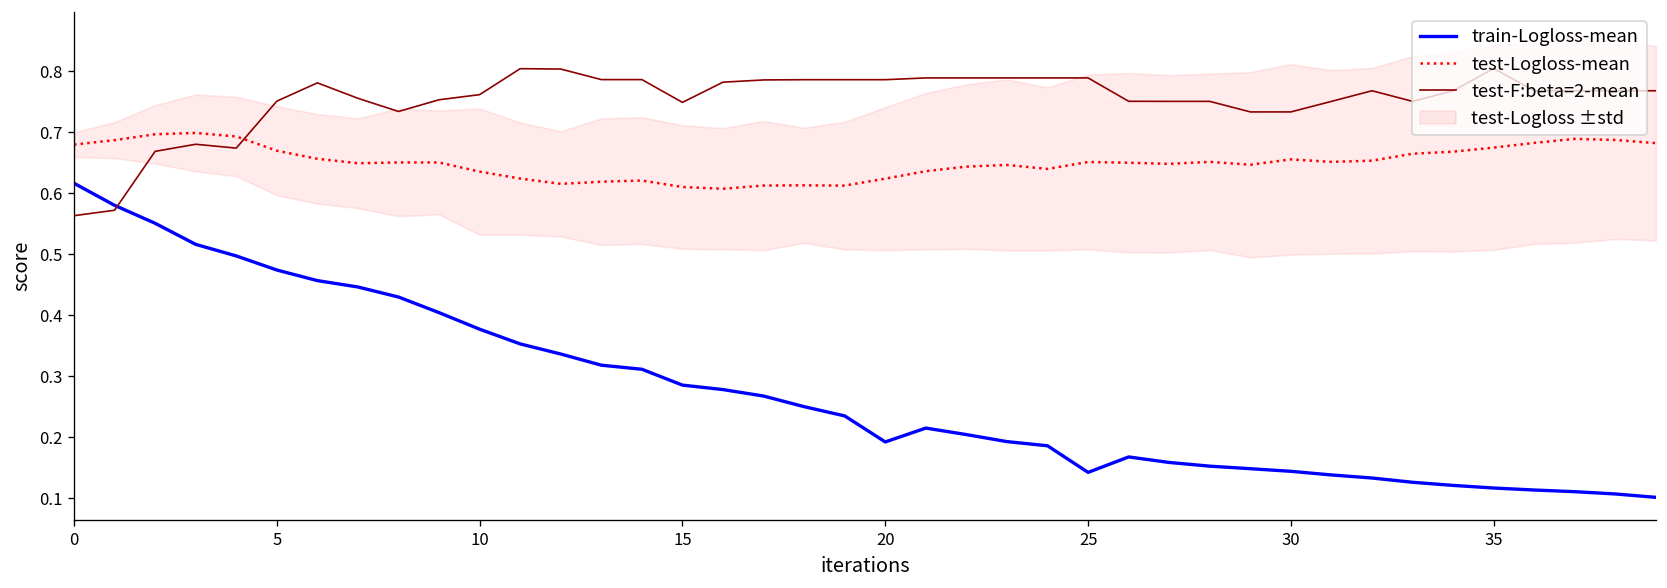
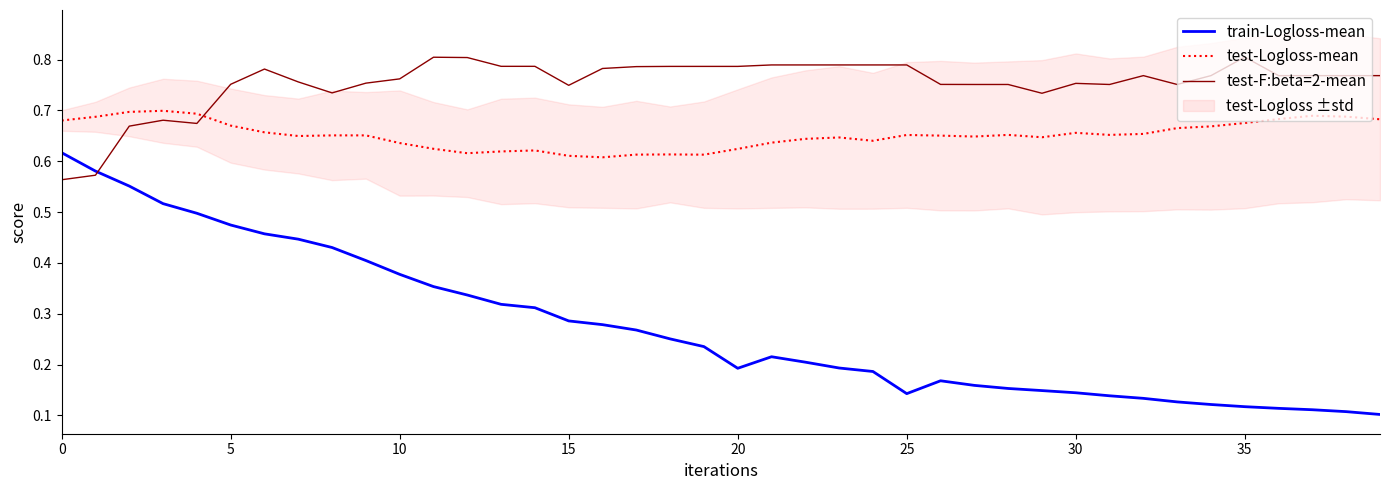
  {
    "train-Logloss-mean": {
      "0": 0.62,
      "5": 0.47,
      "10": 0.38,
      "15": 0.29,
      "20": 0.19,
      "25": 0.14,
      "30": 0.14,
      "35": 0.12
    },
    "test-F:beta=2-mean": {
      "0": 0.56,
      "5": 0.75,
      "10": 0.76,
      "15": 0.75,
      "20": 0.79,
      "25": 0.79,
-     "30": 0.73
+     "30": 0.75
    }
  }
